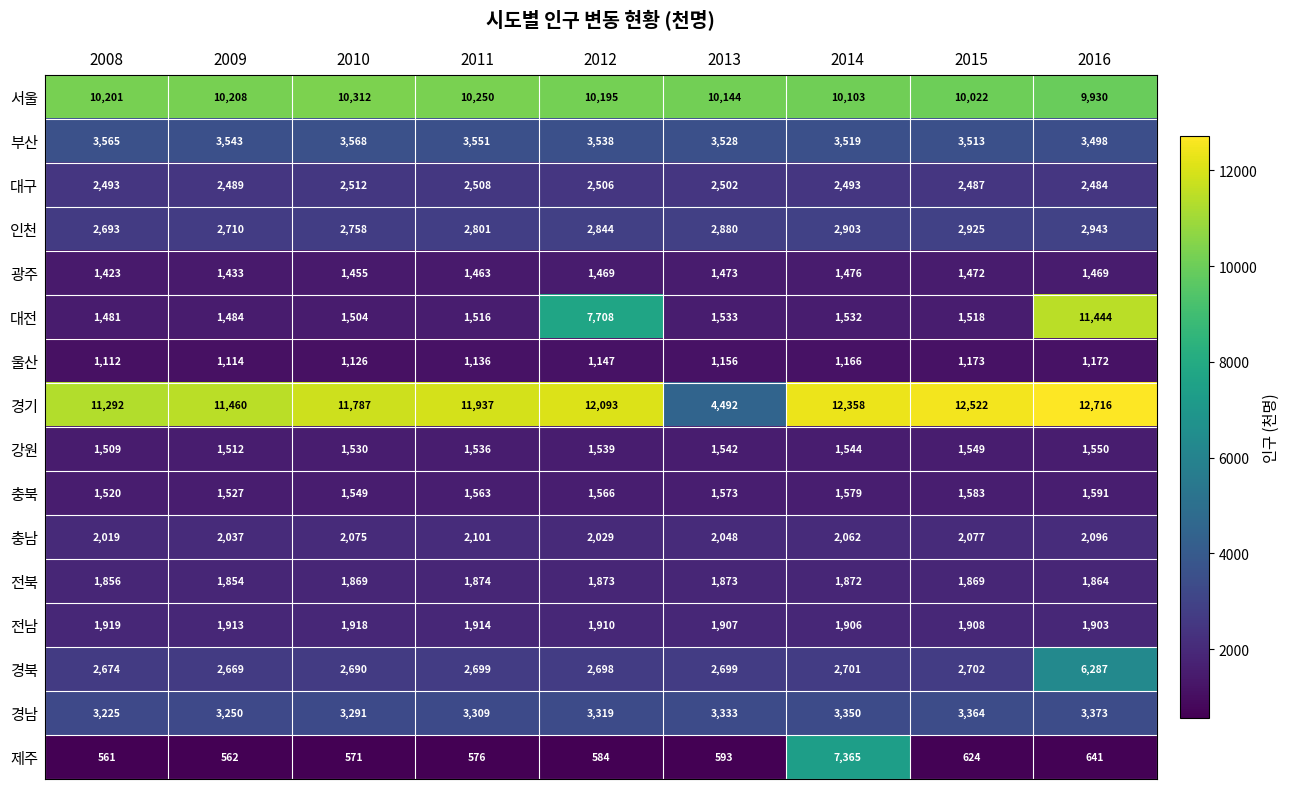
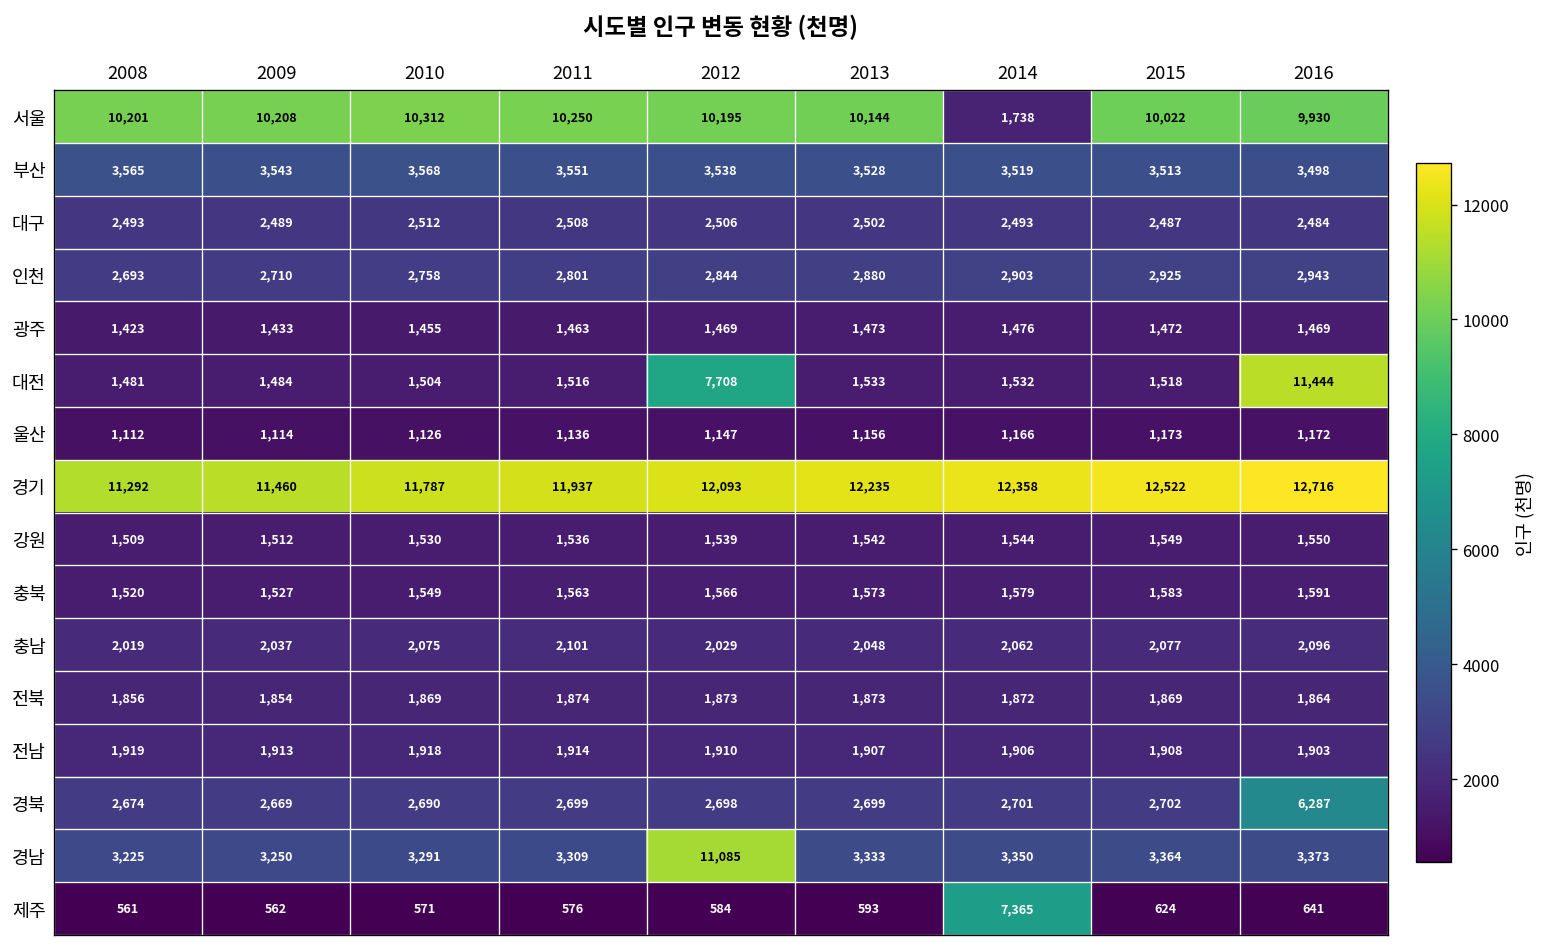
  {
    "서울": {
      "2008": "10,201",
      "2009": "10,208",
      "2010": "10,312",
      "2011": "10,250",
      "2012": "10,195",
      "2013": "10,144",
-     "2014": "10,103",
+     "2014": "1,738",
      "2015": "10,022",
      "2016": "9,930"
    },
    "부산": {
      "2008": "3,565",
      "2009": "3,543",
      "2010": "3,568",
      "2011": "3,551",
      "2012": "3,538",
      "2013": "3,528",
      "2014": "3,519",
      "2015": "3,513",
      "2016": "3,498"
    },
    "대구": {
      "2008": "2,493",
      "2009": "2,489",
      "2010": "2,512",
      "2011": "2,508",
      "2012": "2,506",
      "2013": "2,502",
      "2014": "2,493",
      "2015": "2,487",
      "2016": "2,484"
    },
    "인천": {
      "2008": "2,693",
      "2009": "2,710",
      "2010": "2,758",
      "2011": "2,801",
      "2012": "2,844",
      "2013": "2,880",
      "2014": "2,903",
      "2015": "2,925",
      "2016": "2,943"
    },
    "광주": {
      "2008": "1,423",
      "2009": "1,433",
      "2010": "1,455",
      "2011": "1,463",
      "2012": "1,469",
      "2013": "1,473",
      "2014": "1,476",
      "2015": "1,472",
      "2016": "1,469"
    },
    "대전": {
      "2008": "1,481",
      "2009": "1,484",
      "2010": "1,504",
      "2011": "1,516",
      "2012": "7,708",
      "2013": "1,533",
      "2014": "1,532",
      "2015": "1,518",
      "2016": "11,444"
    },
    "울산": {
      "2008": "1,112",
      "2009": "1,114",
      "2010": "1,126",
      "2011": "1,136",
      "2012": "1,147",
      "2013": "1,156",
      "2014": "1,166",
      "2015": "1,173",
      "2016": "1,172"
    },
    "경기": {
      "2008": "11,292",
      "2009": "11,460",
      "2010": "11,787",
      "2011": "11,937",
      "2012": "12,093",
-     "2013": "4,492",
+     "2013": "12,235",
      "2014": "12,358",
      "2015": "12,522",
      "2016": "12,716"
    },
    "강원": {
      "2008": "1,509",
      "2009": "1,512",
      "2010": "1,530",
      "2011": "1,536",
      "2012": "1,539",
      "2013": "1,542",
      "2014": "1,544",
      "2015": "1,549",
      "2016": "1,550"
    },
    "충북": {
      "2008": "1,520",
      "2009": "1,527",
      "2010": "1,549",
      "2011": "1,563",
      "2012": "1,566",
      "2013": "1,573",
      "2014": "1,579",
      "2015": "1,583",
      "2016": "1,591"
    },
    "충남": {
      "2008": "2,019",
      "2009": "2,037",
      "2010": "2,075",
      "2011": "2,101",
      "2012": "2,029",
      "2013": "2,048",
      "2014": "2,062",
      "2015": "2,077",
      "2016": "2,096"
    },
    "전북": {
      "2008": "1,856",
      "2009": "1,854",
      "2010": "1,869",
      "2011": "1,874",
      "2012": "1,873",
      "2013": "1,873",
      "2014": "1,872",
      "2015": "1,869",
      "2016": "1,864"
    },
    "전남": {
      "2008": "1,919",
      "2009": "1,913",
      "2010": "1,918",
      "2011": "1,914",
      "2012": "1,910",
      "2013": "1,907",
      "2014": "1,906",
      "2015": "1,908",
      "2016": "1,903"
    },
    "경북": {
      "2008": "2,674",
      "2009": "2,669",
      "2010": "2,690",
      "2011": "2,699",
      "2012": "2,698",
      "2013": "2,699",
      "2014": "2,701",
      "2015": "2,702",
      "2016": "6,287"
    },
    "경남": {
      "2008": "3,225",
      "2009": "3,250",
      "2010": "3,291",
      "2011": "3,309",
-     "2012": "3,319",
+     "2012": "11,085",
      "2013": "3,333",
      "2014": "3,350",
      "2015": "3,364",
      "2016": "3,373"
    },
    "제주": {
      "2008": "561",
      "2009": "562",
      "2010": "571",
      "2011": "576",
      "2012": "584",
      "2013": "593",
      "2014": "7,365",
      "2015": "624",
      "2016": "641"
    }
  }
